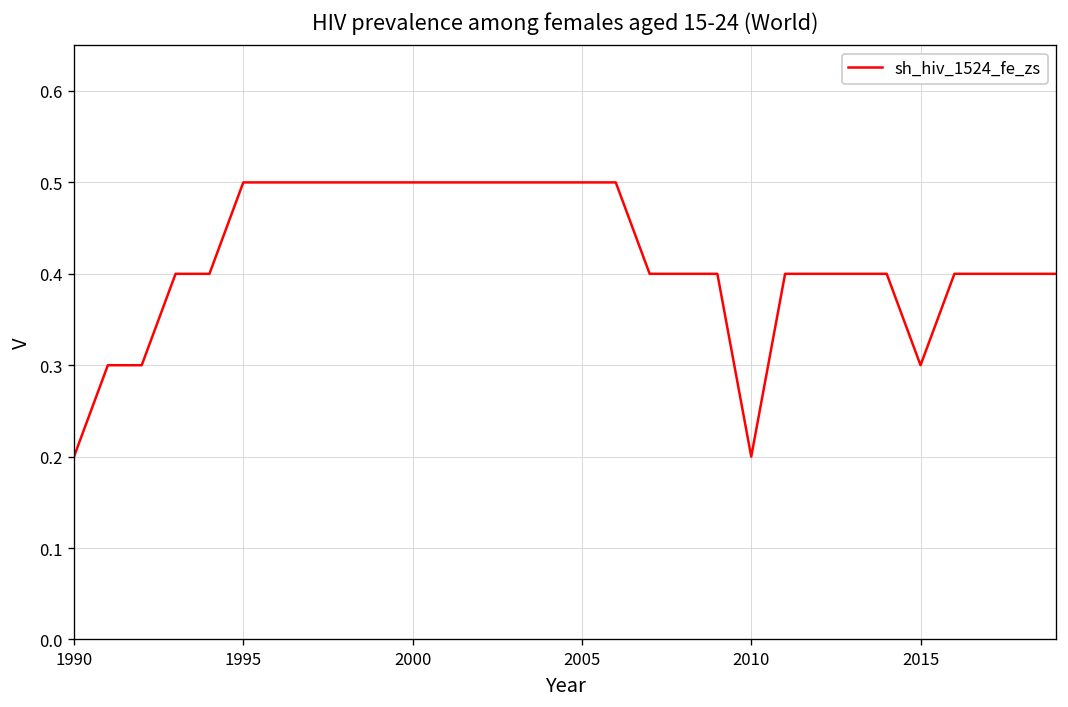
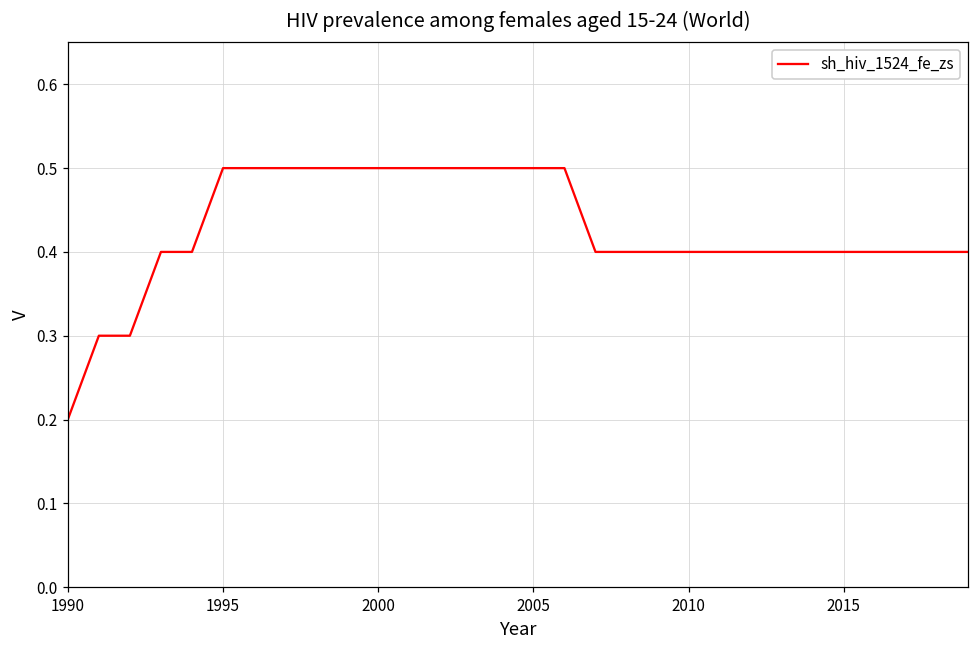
  {
    "1990": 0.2,
    "1995": 0.5,
    "2000": 0.5,
    "2005": 0.5,
-   "2010": 0.2,
-   "2015": 0.3
+   "2010": 0.4,
+   "2015": 0.4
  }
